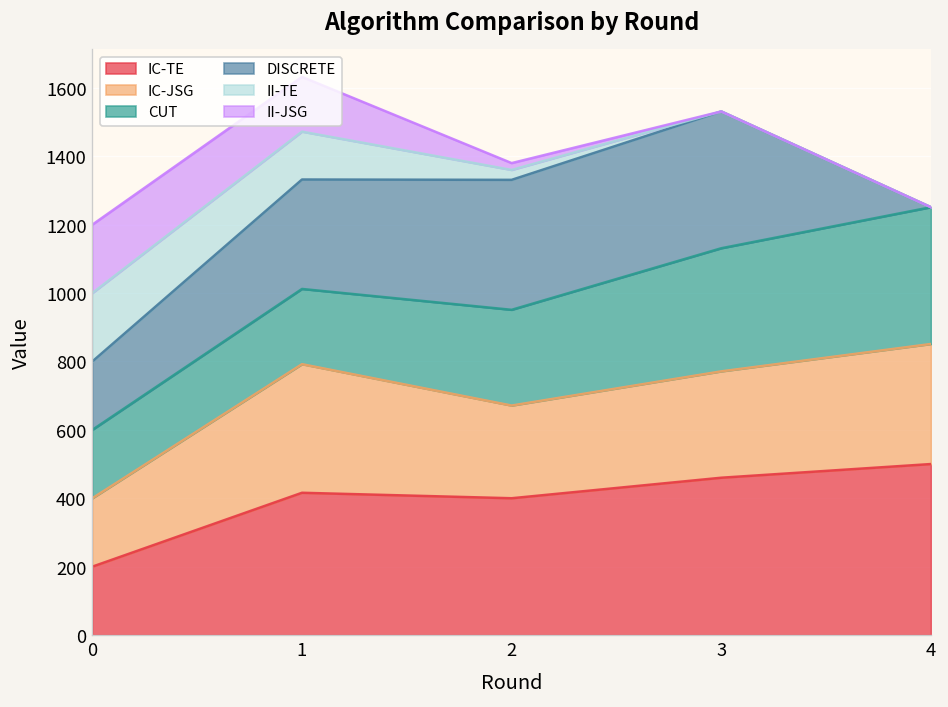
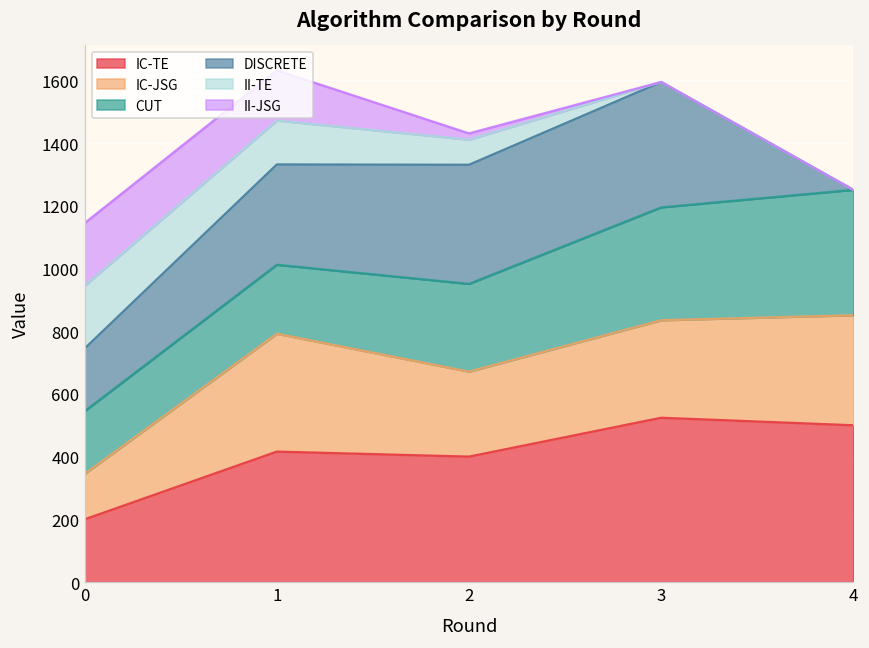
  {
    "IC-TE": {
      "0": 200,
      "1": 420,
      "2": 400,
-     "3": 460,
+     "3": 520,
      "4": 500
    },
    "IC-JSG": {
-     "0": 200,
+     "0": 150,
      "1": 380,
      "2": 270,
      "3": 310,
      "4": 350
    },
    "II-TE": {
      "0": 200,
      "1": 140,
-     "2": 30
+     "2": 80
    },
    "II-JSG": {
      "0": 200,
      "2": 20
    }
  }
